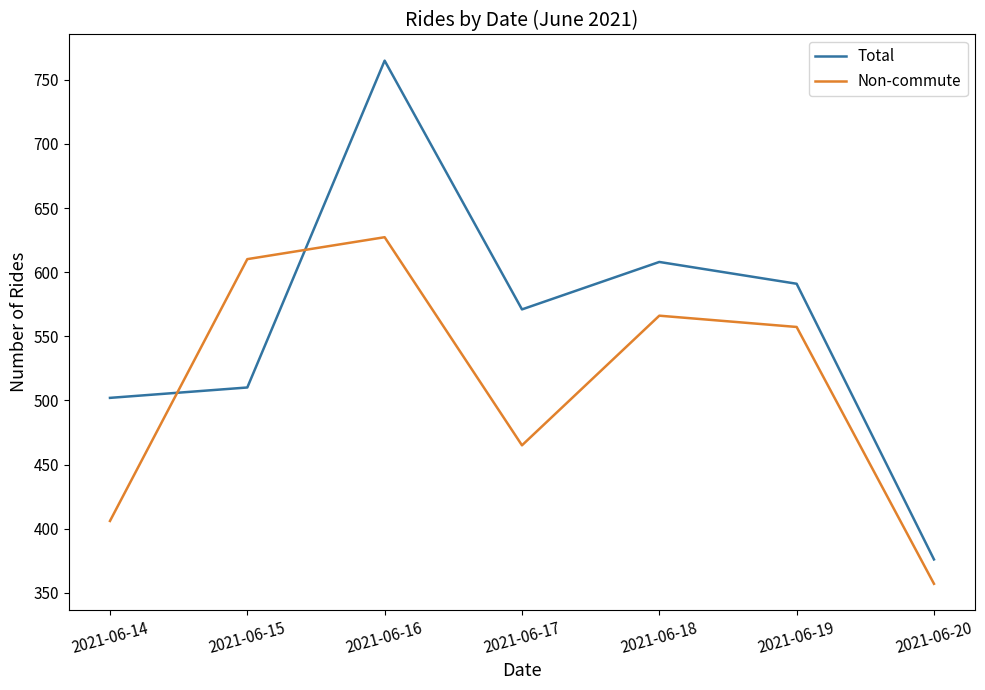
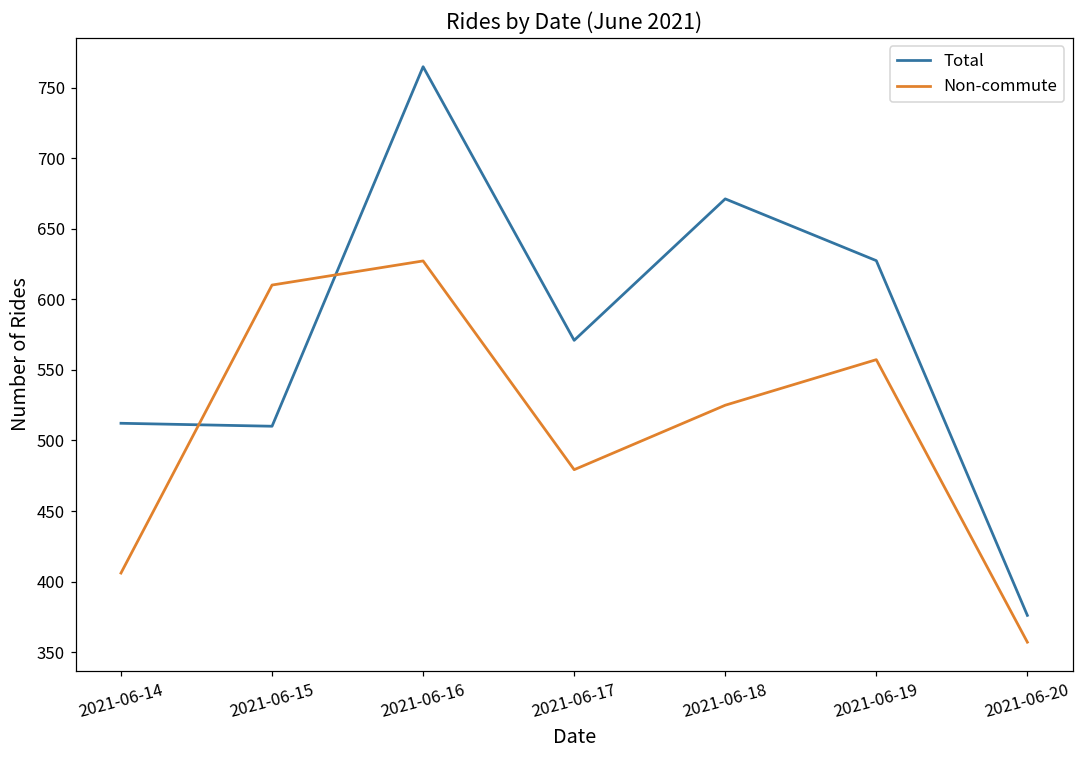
  {
    "Total": {
-     "2021-06-14": 502,
+     "2021-06-14": 512,
      "2021-06-15": 510,
      "2021-06-16": 765,
      "2021-06-17": 571,
-     "2021-06-18": 608,
-     "2021-06-19": 591,
+     "2021-06-18": 671,
+     "2021-06-19": 628,
      "2021-06-20": 376
    },
    "Non-commute": {
      "2021-06-14": 406,
      "2021-06-15": 610,
      "2021-06-16": 627,
-     "2021-06-17": 465,
-     "2021-06-18": 566,
+     "2021-06-17": 479,
+     "2021-06-18": 525,
      "2021-06-19": 557,
      "2021-06-20": 357
    }
  }
